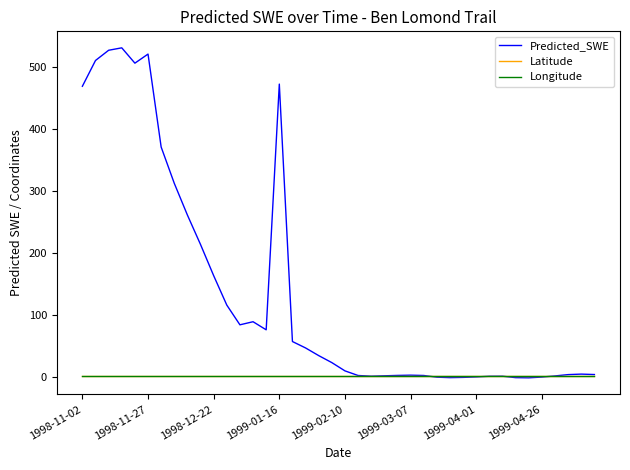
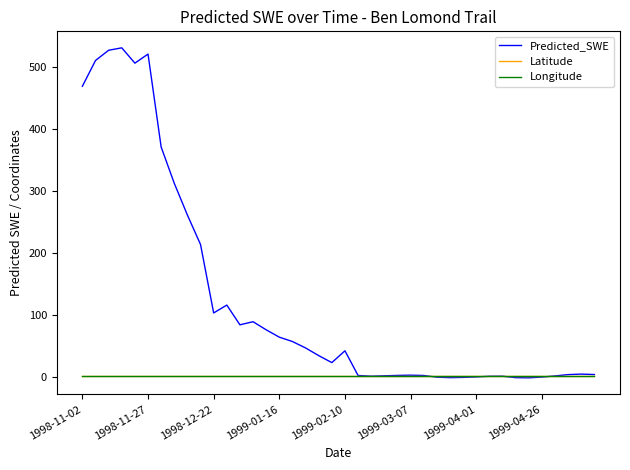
  {
    "Predicted_SWE": {
      "1998-11-02": 470,
      "1998-11-27": 520,
-     "1998-12-22": 160,
-     "1999-01-16": 470,
-     "1999-02-10": 10
+     "1998-12-22": 100,
+     "1999-01-16": 60,
+     "1999-02-10": 40
    },
    "Longitude": {
      "1998-11-02": 0,
      "1998-11-27": 0,
      "1998-12-22": 0,
      "1999-01-16": 0,
      "1999-02-10": 0
    }
  }
